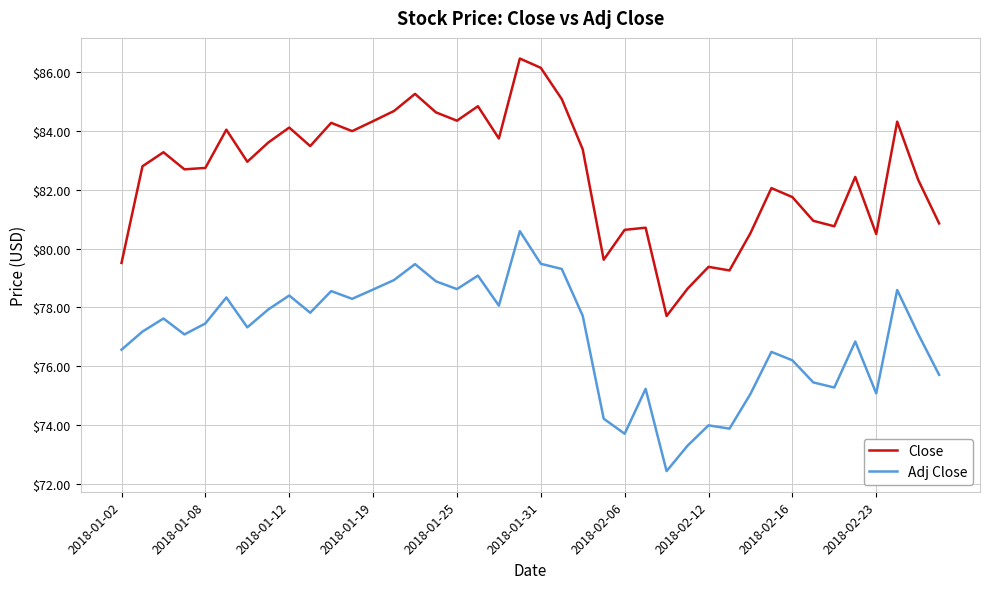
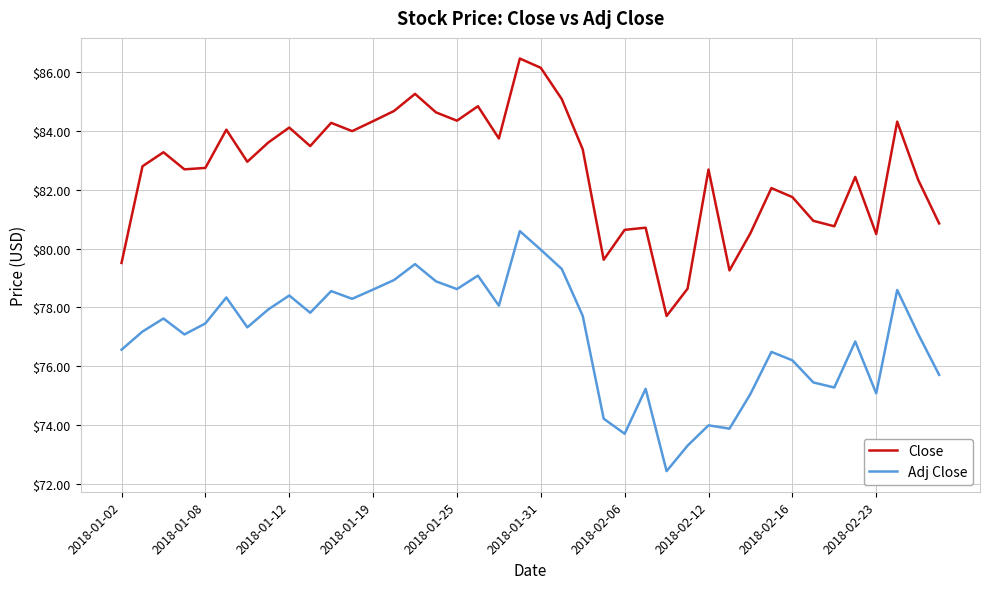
  {
    "Close": {
      "2018-01-02": "$79.5",
      "2018-01-08": "$82.7",
      "2018-01-12": "$84.1",
      "2018-01-19": "$84.3",
      "2018-01-25": "$84.4",
      "2018-01-31": "$86.2",
      "2018-02-06": "$80.6",
-     "2018-02-12": "$79.4",
+     "2018-02-12": "$82.7",
      "2018-02-16": "$81.8",
      "2018-02-23": "$80.5"
    },
    "Adj Close": {
      "2018-01-02": "$76.6",
      "2018-01-08": "$77.5",
      "2018-01-12": "$78.4",
      "2018-01-19": "$78.6",
      "2018-01-25": "$78.6",
-     "2018-01-31": "$79.5",
+     "2018-01-31": "$80.0",
      "2018-02-06": "$73.7",
      "2018-02-12": "$74.0",
      "2018-02-16": "$76.2",
      "2018-02-23": "$75.1"
    }
  }
